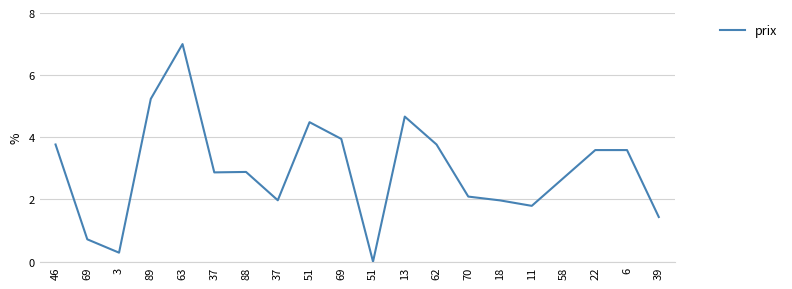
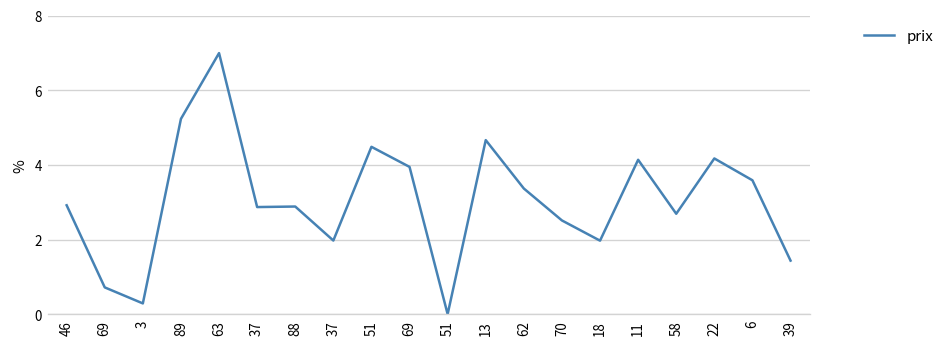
  {
-   "46": 3.8,
+   "46": 2.9,
    "3": 0.3,
    "89": 5.2,
    "63": 7.0,
    "88": 2.9,
    "13": 4.7,
-   "62": 3.8,
-   "70": 2.1,
+   "62": 3.4,
+   "70": 2.5,
    "18": 2.0,
-   "11": 1.8,
+   "11": 4.1,
    "58": 2.7,
-   "22": 3.6,
+   "22": 4.2,
    "6": 3.6,
    "39": 1.4
  }
